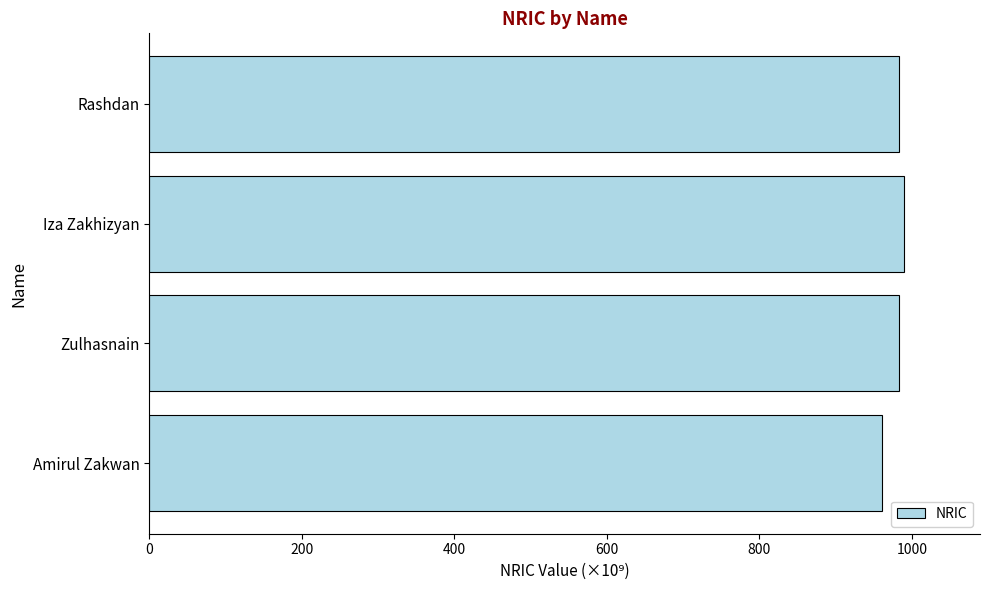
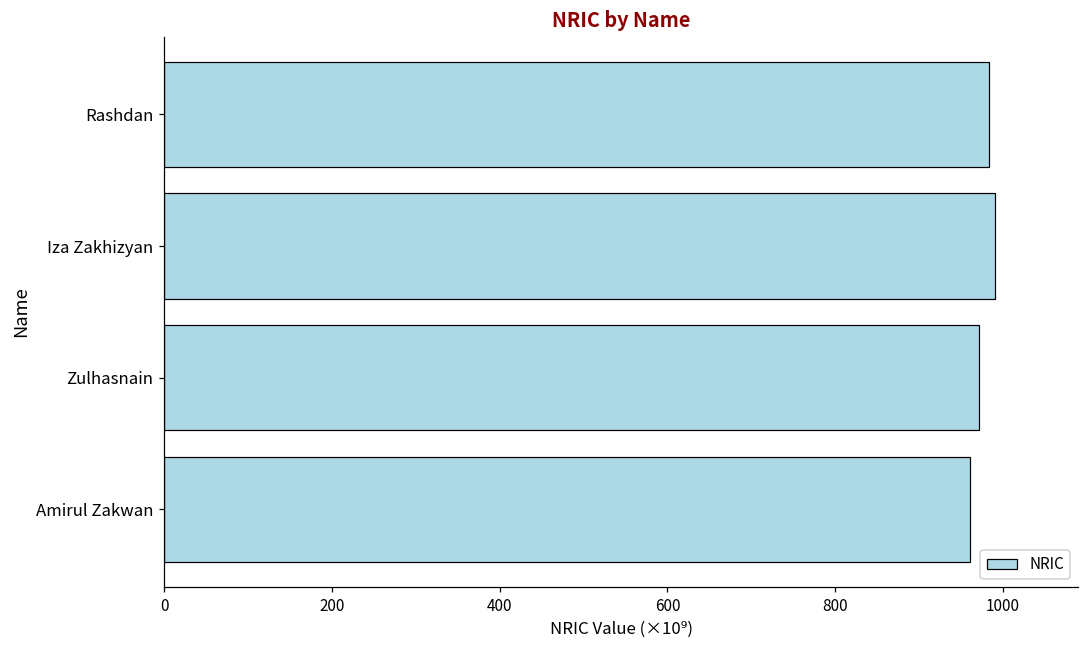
  {
    "Rashdan": 980,
    "Iza Zakhizyan": 990,
-   "Zulhasnain": 980,
+   "Zulhasnain": 970,
    "Amirul Zakwan": 960
  }
